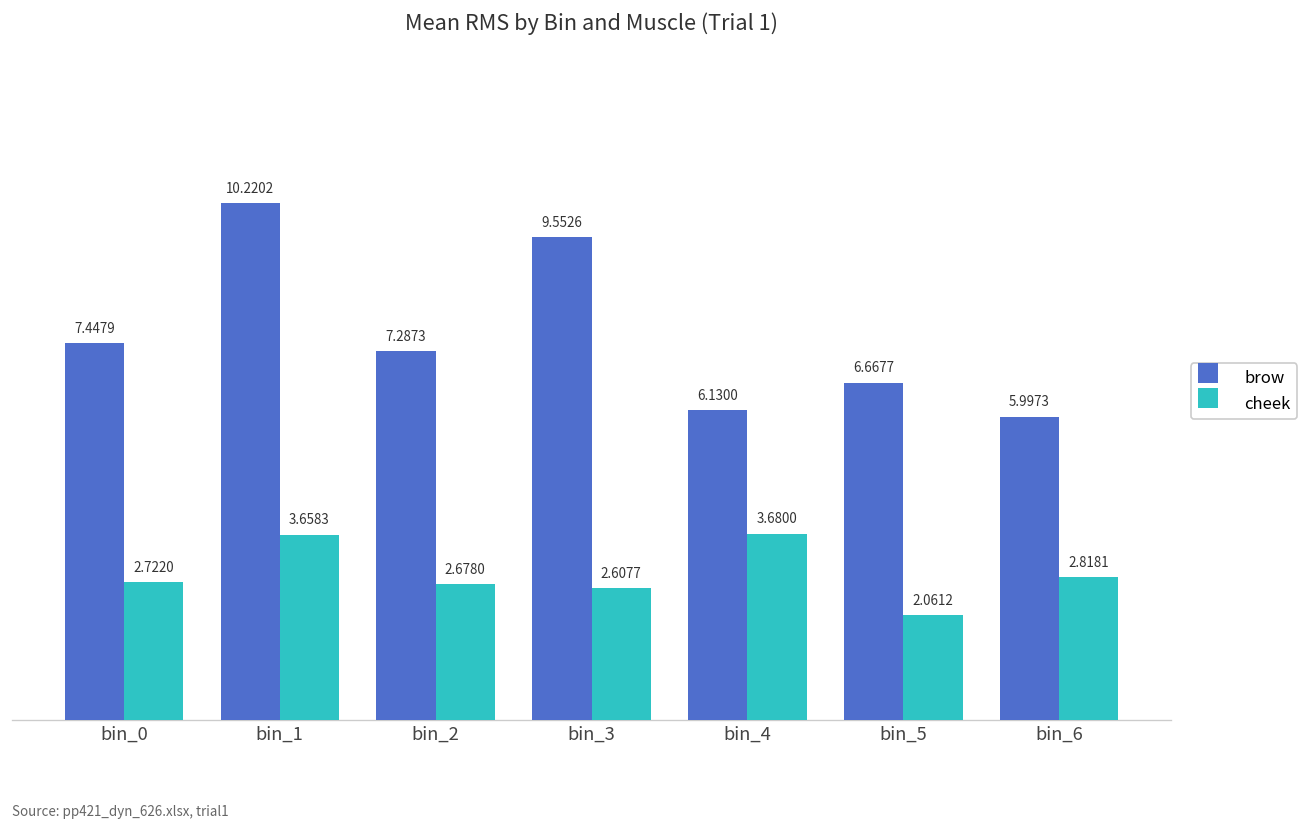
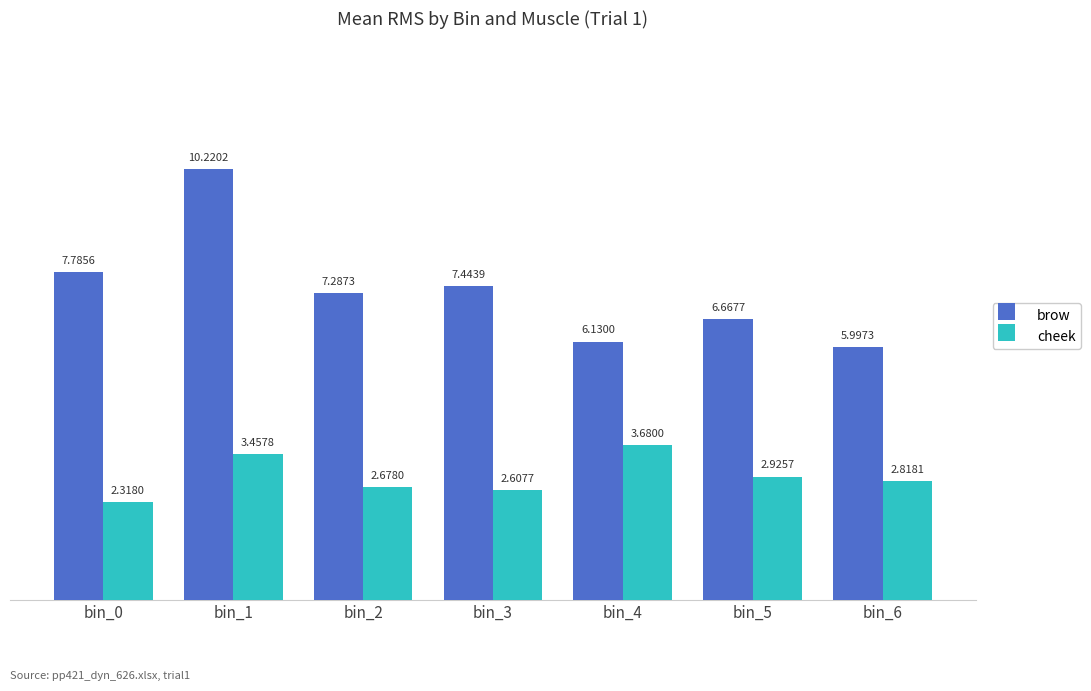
  {
    "brow": {
-     "bin_0": 7.4479,
+     "bin_0": 7.7856,
      "bin_1": 10.2202,
      "bin_2": 7.2873,
-     "bin_3": 9.5526,
+     "bin_3": 7.4439,
      "bin_4": 6.1300,
      "bin_5": 6.6677,
      "bin_6": 5.9973
    },
    "cheek": {
-     "bin_0": 2.7220,
-     "bin_1": 3.6583,
+     "bin_0": 2.3180,
+     "bin_1": 3.4578,
      "bin_2": 2.6780,
      "bin_3": 2.6077,
      "bin_4": 3.6800,
-     "bin_5": 2.0612,
+     "bin_5": 2.9257,
      "bin_6": 2.8181
    }
  }
